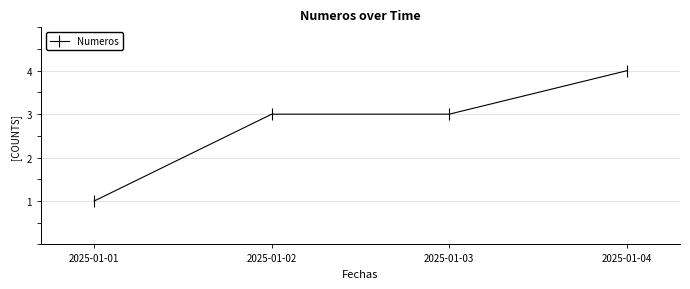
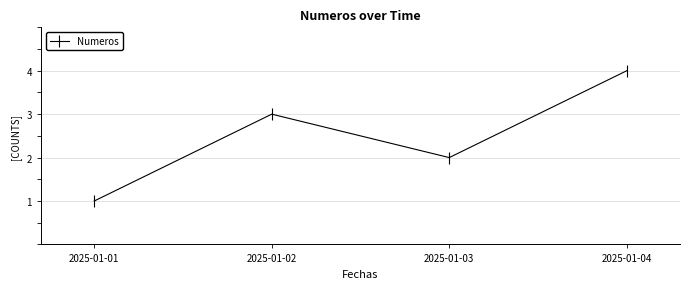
  {
    "2025-01-01": 1,
    "2025-01-02": 3,
-   "2025-01-03": 3,
+   "2025-01-03": 2,
    "2025-01-04": 4
  }
